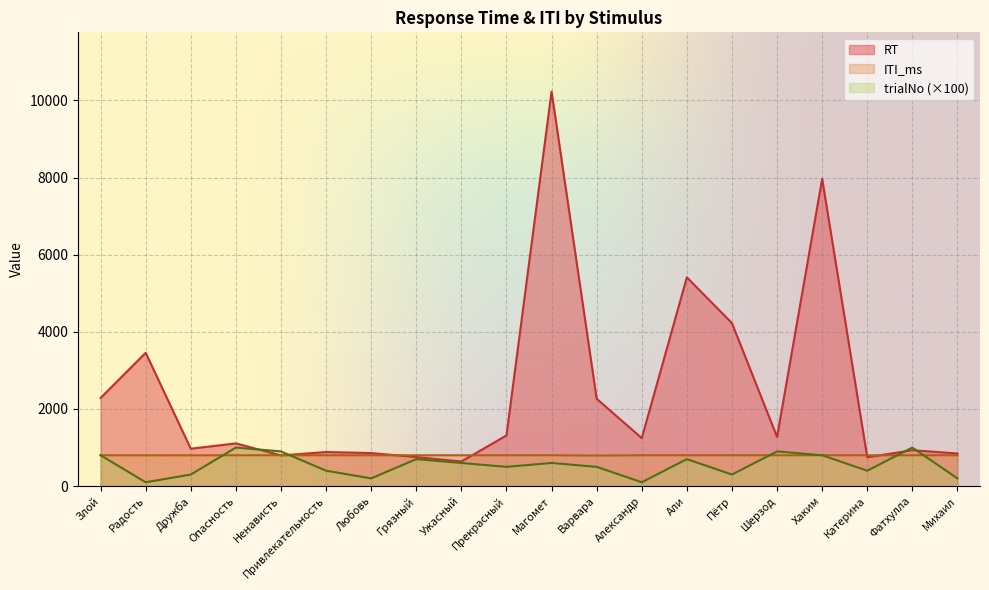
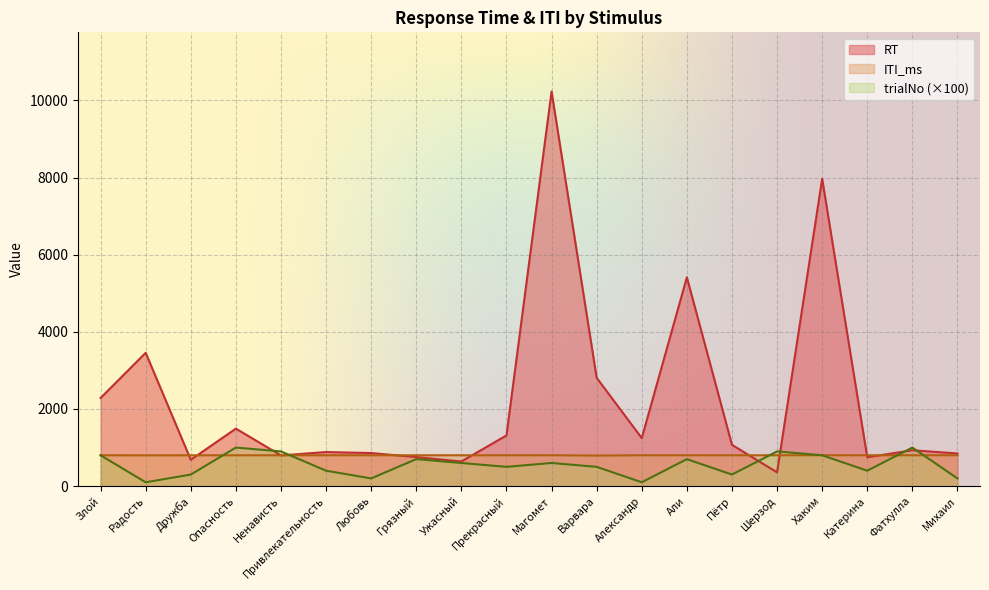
  {
    "RT": {
      "Злой": 2300,
      "Радость": 3500,
-     "Дружба": 1000,
-     "Опасность": 1100,
+     "Дружба": 700,
+     "Опасность": 1500,
      "Привлекательность": 900,
      "Прекрасный": 1300,
      "Магомет": 10200,
-     "Варвара": 2300,
+     "Варвара": 2800,
      "Александр": 1200,
      "Али": 5400,
-     "Пётр": 4200,
-     "Шерзод": 1300,
+     "Пётр": 1100,
+     "Шерзод": 400,
      "Хаким": 8000,
      "Фатхулла": 900
    }
  }
